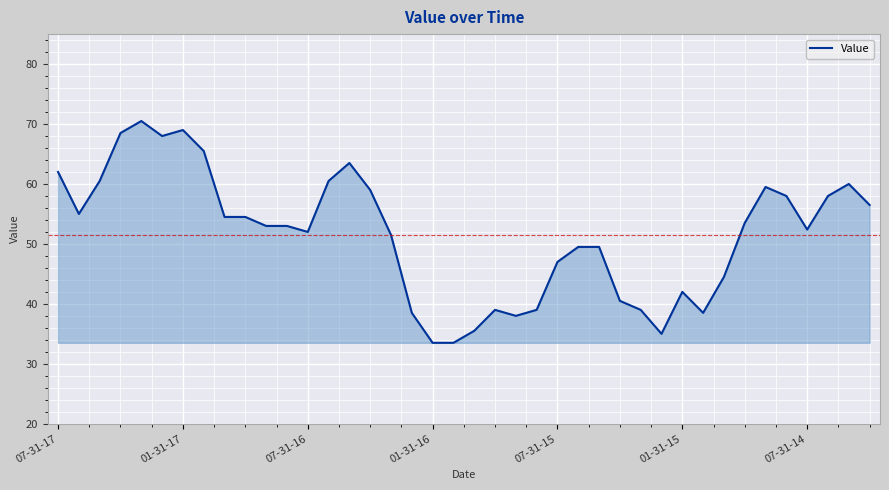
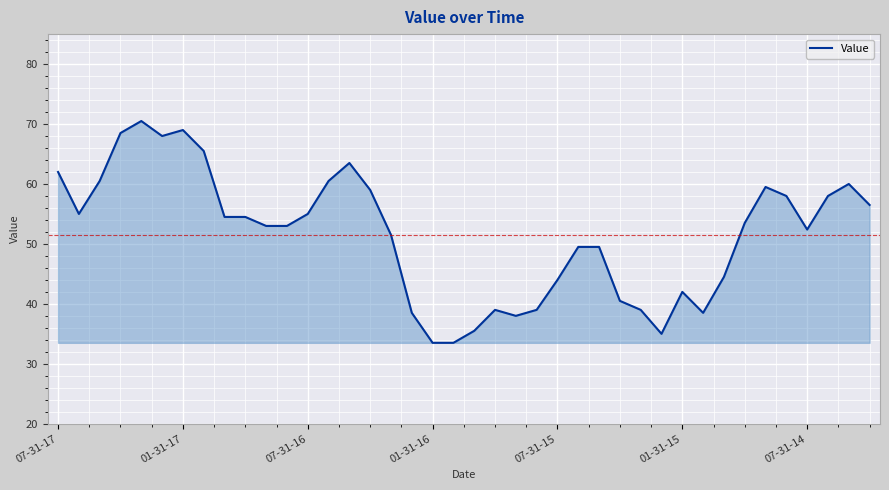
  {
    "07-31-17": 62,
    "01-31-17": 69,
-   "07-31-16": 52,
+   "07-31-16": 55,
    "01-31-16": 34,
-   "07-31-15": 47,
+   "07-31-15": 44,
    "01-31-15": 42,
    "07-31-14": 52
  }
